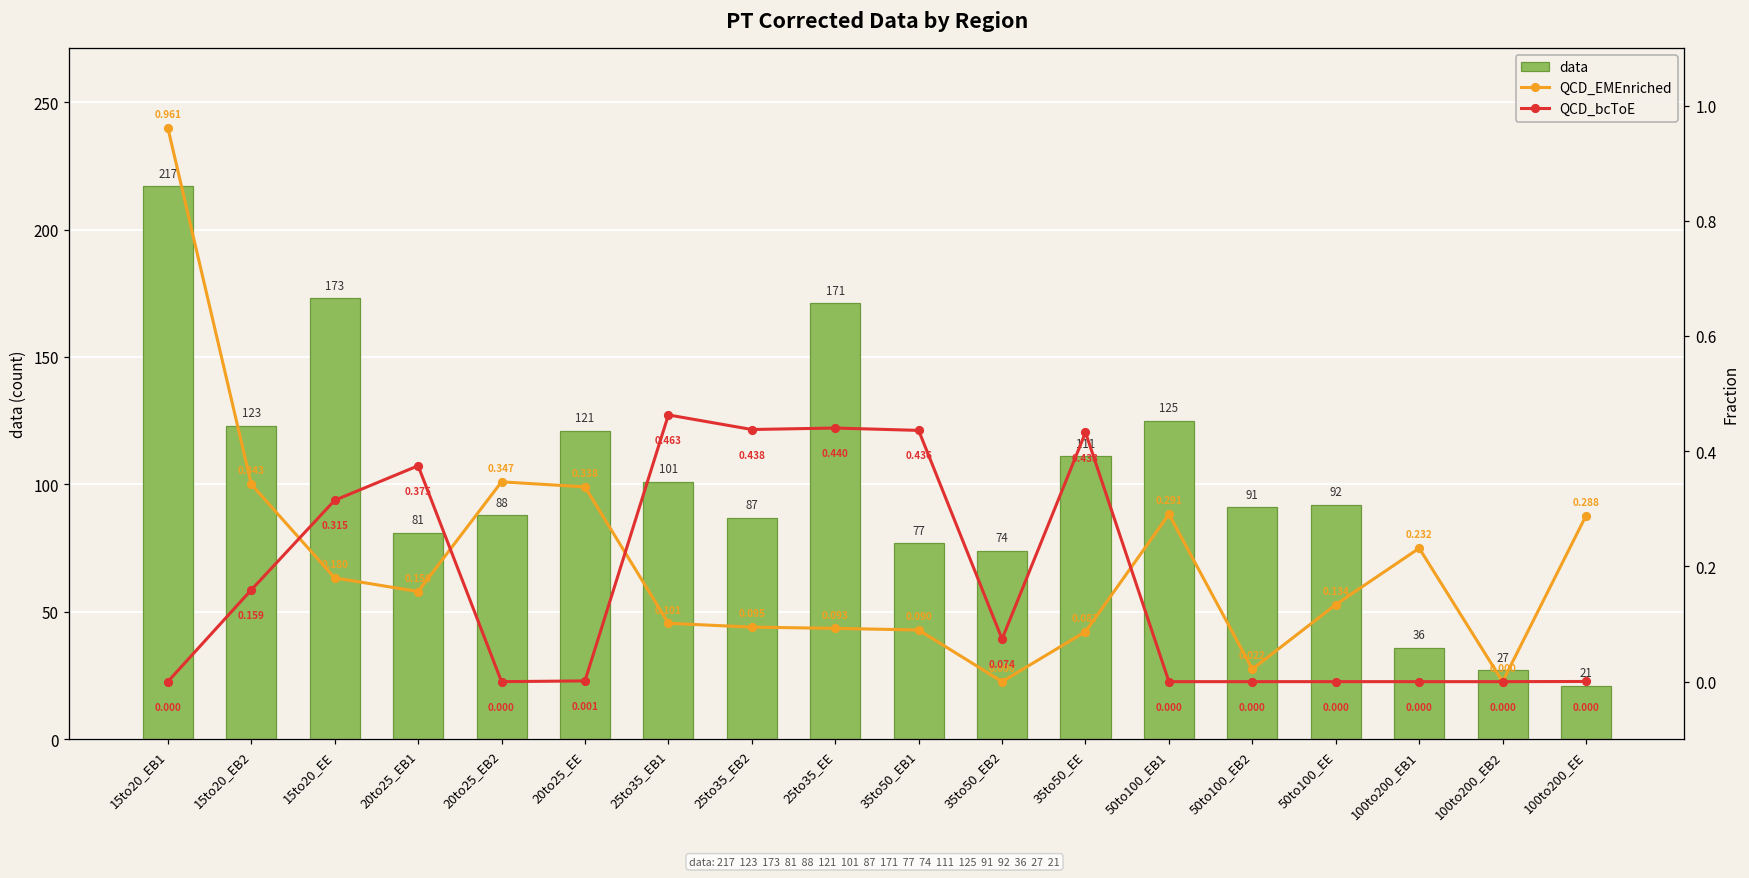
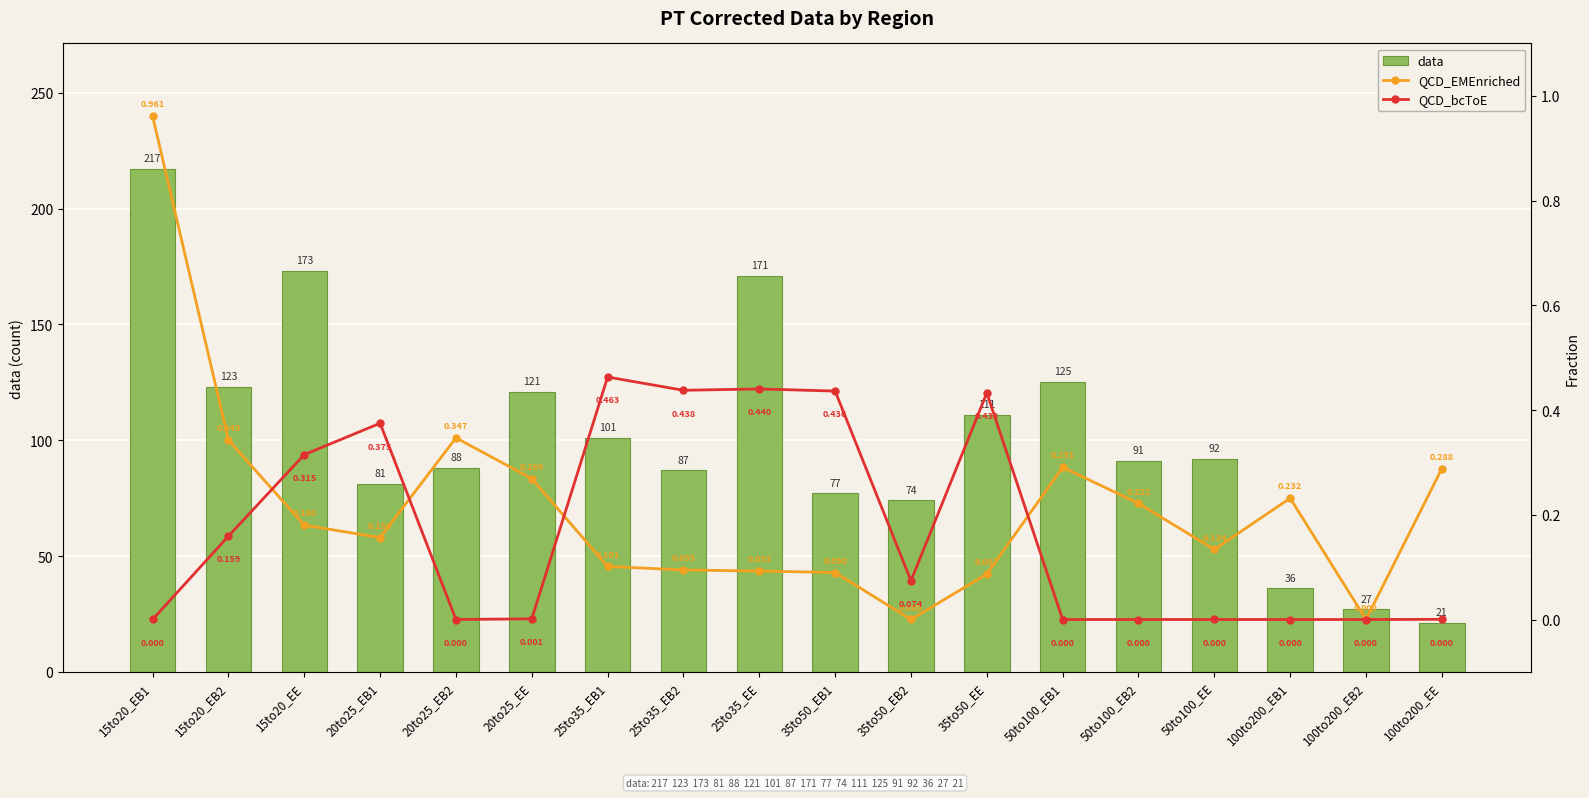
  {
    "data": {
      "15to20_EB1": 217,
      "15to20_EB2": 123,
      "15to20_EE": 173,
      "20to25_EB1": 81,
      "20to25_EB2": 88,
      "20to25_EE": 121,
      "25to35_EB1": 101,
      "25to35_EB2": 87,
      "25to35_EE": 171,
      "35to50_EB1": 77,
      "35to50_EB2": 74,
      "35to50_EE": 111,
      "50to100_EB1": 125,
      "50to100_EB2": 91,
      "50to100_EE": 92,
      "100to200_EB1": 36,
      "100to200_EB2": 27
    },
    "QCD_EMEnriched": {
      "15to20_EB1": 0.961,
      "15to20_EB2": 0.343,
      "15to20_EE": 0.180,
      "20to25_EB1": 0.156,
      "20to25_EB2": 0.347,
-     "20to25_EE": 0.338,
+     "20to25_EE": 0.269,
      "25to35_EB1": 0.101,
      "25to35_EB2": 0.095,
      "25to35_EE": 0.093,
      "35to50_EB1": 0.090,
      "35to50_EE": 0.087,
      "50to100_EB1": 0.291,
-     "50to100_EB2": 0.022,
+     "50to100_EB2": 0.222,
      "50to100_EE": 0.134,
      "100to200_EB1": 0.232,
      "100to200_EE": 0.288
    },
    "QCD_bcToE": {
      "15to20_EB1": 0.000,
      "15to20_EB2": 0.159,
      "15to20_EE": 0.315,
      "20to25_EB1": 0.375,
      "20to25_EB2": 0.000,
      "20to25_EE": 0.001,
      "25to35_EB1": 0.463,
      "25to35_EB2": 0.438,
      "25to35_EE": 0.440,
      "35to50_EB1": 0.436,
      "35to50_EE": 0.433,
      "50to100_EB1": 0.000,
      "50to100_EB2": 0.000,
      "50to100_EE": 0.000,
      "100to200_EB1": 0.000,
      "100to200_EE": 0.000
    }
  }
